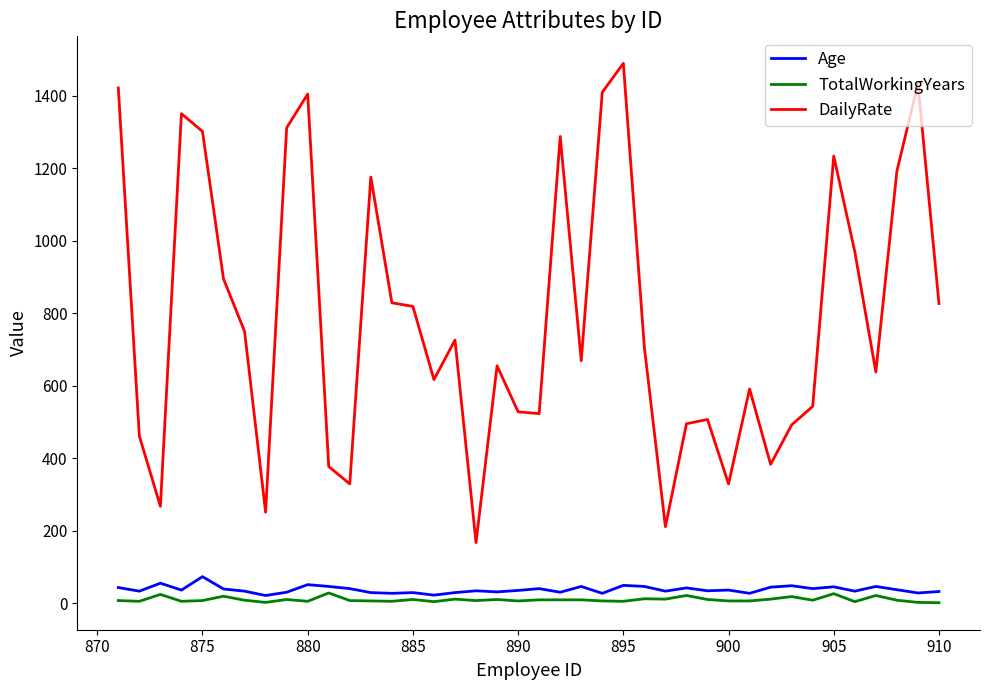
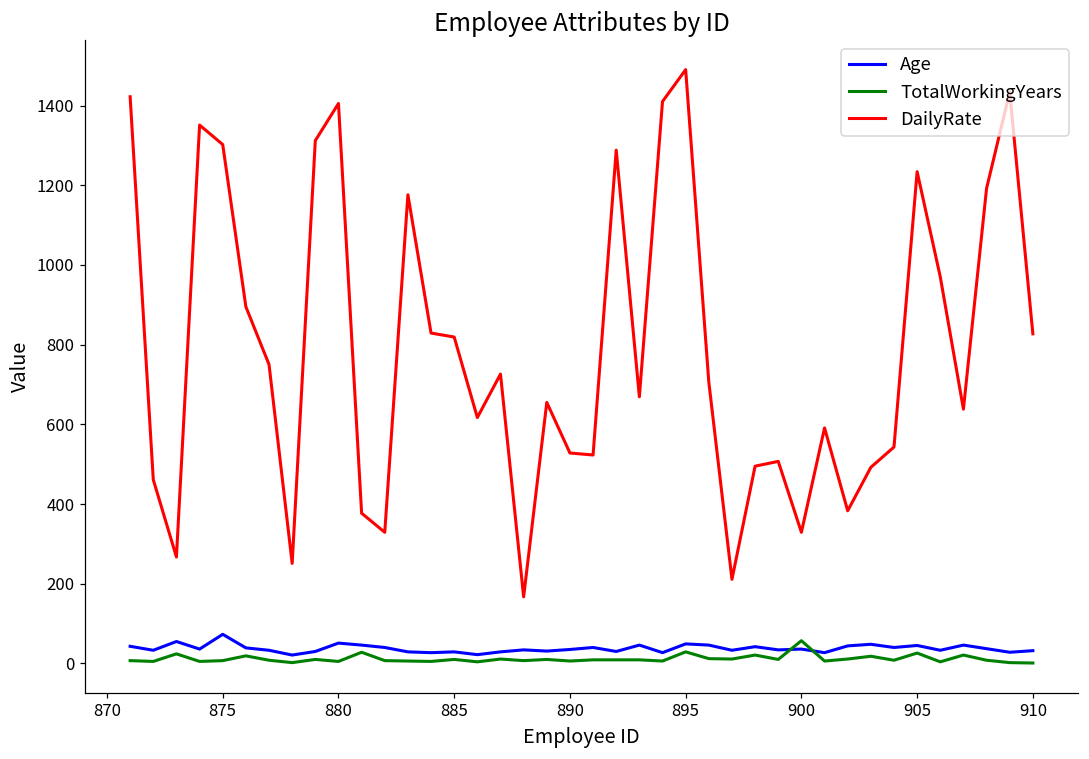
  {
    "Age": {
      "875": 70,
      "880": 50,
      "885": 30,
      "890": 40,
      "895": 50,
      "900": 40,
      "905": 50,
      "910": 30
    },
    "TotalWorkingYears": {
      "875": 10,
      "880": 10,
      "885": 10,
      "890": 10,
-     "895": 10,
-     "900": 10,
+     "895": 30,
+     "900": 60,
      "905": 30,
      "910": 0
    },
    "DailyRate": {
      "875": 1300,
      "880": 1410,
      "885": 820,
      "890": 530,
      "895": 1490,
      "900": 330,
      "905": 1230,
      "910": 830
    }
  }
